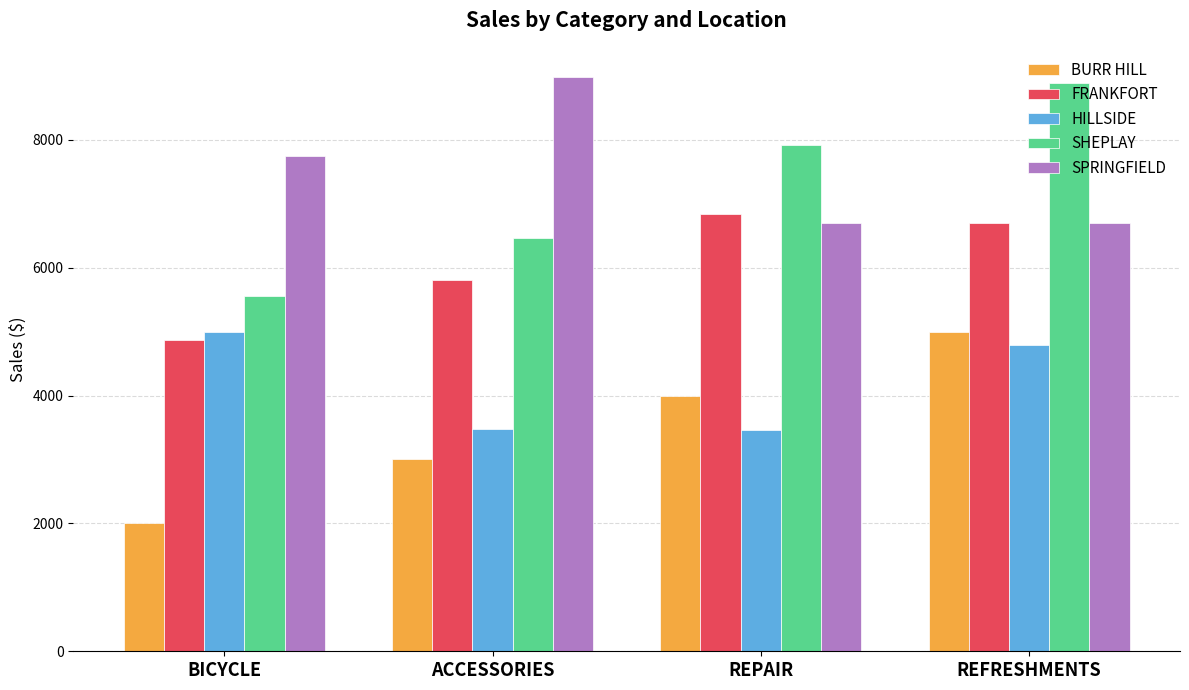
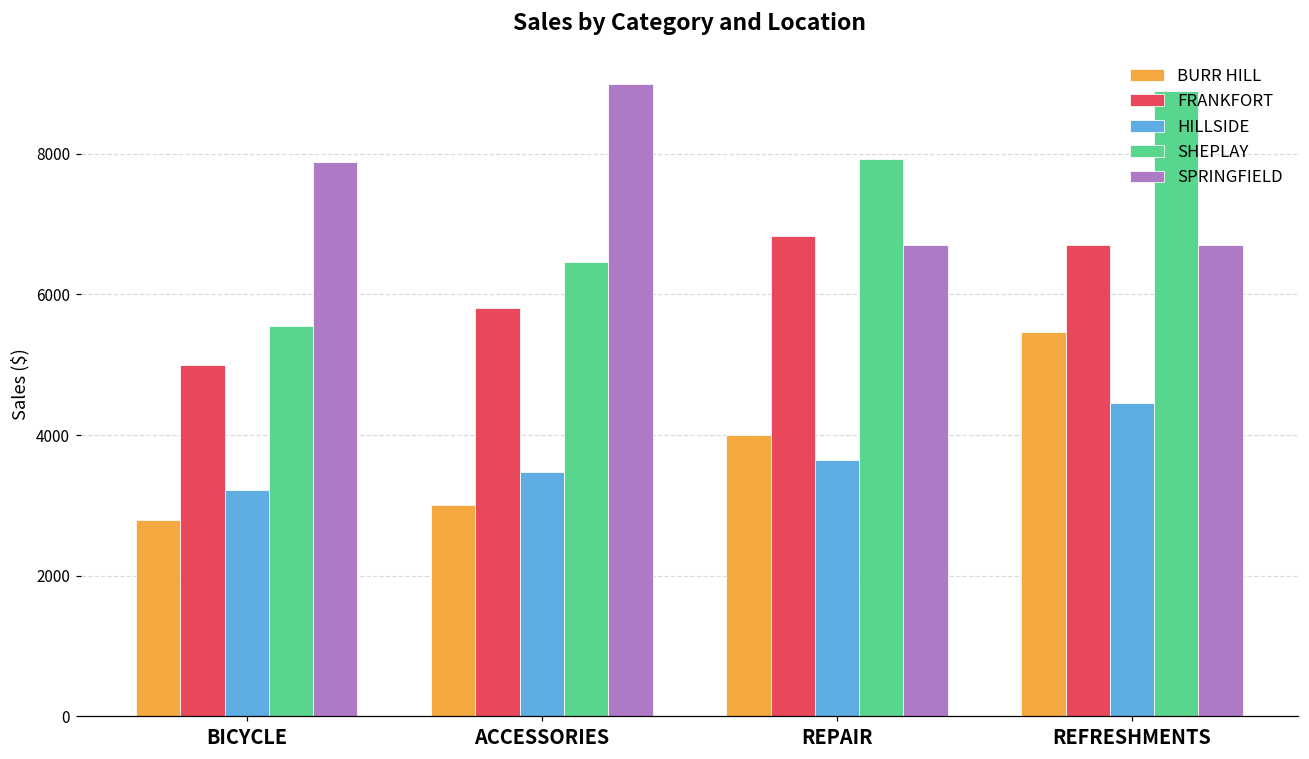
  {
    "BURR HILL": {
-     "BICYCLE": 2000,
+     "BICYCLE": 2800,
      "ACCESSORIES": 3000,
      "REPAIR": 4000,
-     "REFRESHMENTS": 5000
+     "REFRESHMENTS": 5500
    },
    "FRANKFORT": {
-     "BICYCLE": 4900,
+     "BICYCLE": 5000,
      "ACCESSORIES": 5800,
      "REPAIR": 6800,
      "REFRESHMENTS": 6700
    },
    "HILLSIDE": {
-     "BICYCLE": 5000,
+     "BICYCLE": 3200,
      "ACCESSORIES": 3500,
-     "REPAIR": 3500,
-     "REFRESHMENTS": 4800
+     "REPAIR": 3700,
+     "REFRESHMENTS": 4500
    },
    "SHEPLAY": {
      "BICYCLE": 5600,
      "ACCESSORIES": 6500,
      "REPAIR": 7900,
      "REFRESHMENTS": 8900
    },
    "SPRINGFIELD": {
-     "BICYCLE": 7700,
+     "BICYCLE": 7900,
      "ACCESSORIES": 9000,
      "REPAIR": 6700,
      "REFRESHMENTS": 6700
    }
  }
